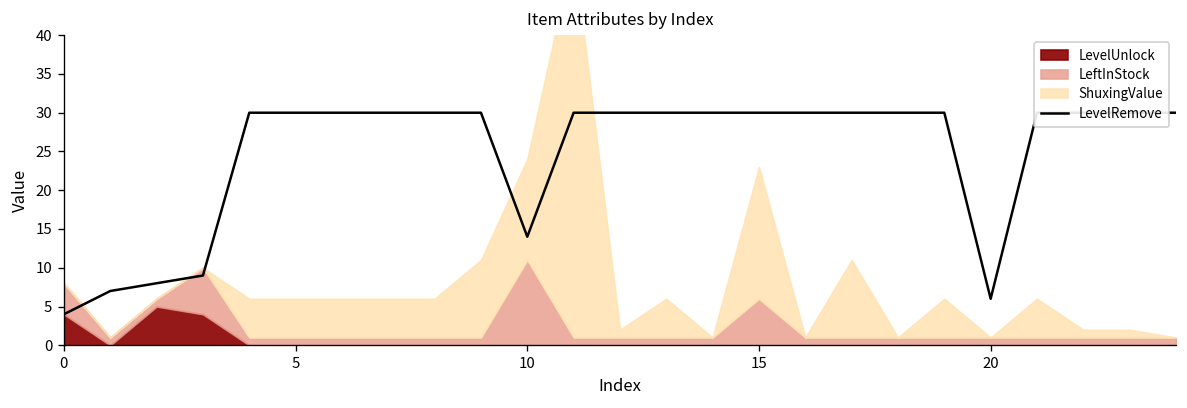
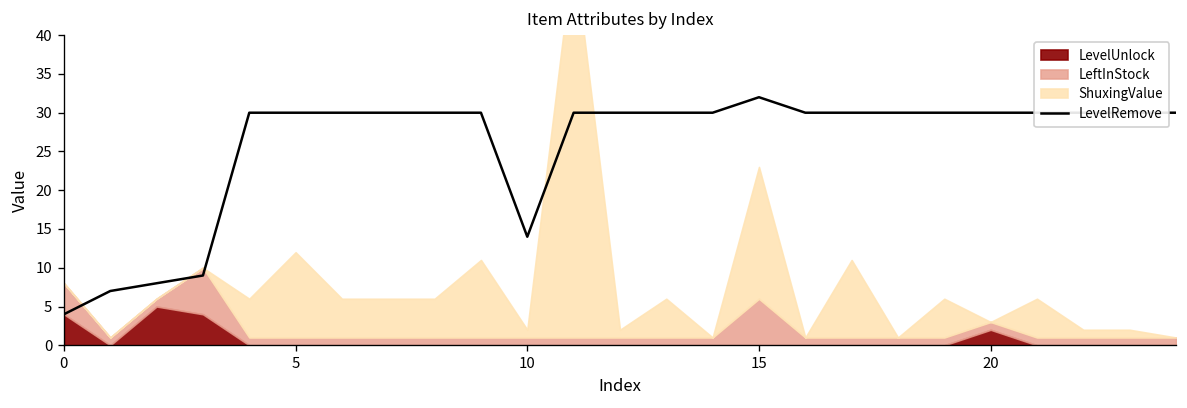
  {
    "LevelRemove": {
      "5": 30,
      "10": 14,
-     "15": 30,
-     "20": 6
+     "15": 32,
+     "20": 30
    },
    "LevelUnlock": {
      "5": 0,
      "10": 0,
      "15": 0,
-     "20": 0
+     "20": 2
    },
    "LeftInStock": {
-     "10": 11
+     "10": 1
    },
    "ShuxingValue": {
-     "5": 5,
-     "10": 13,
+     "5": 11,
+     "10": 1,
      "15": 17
    }
  }
